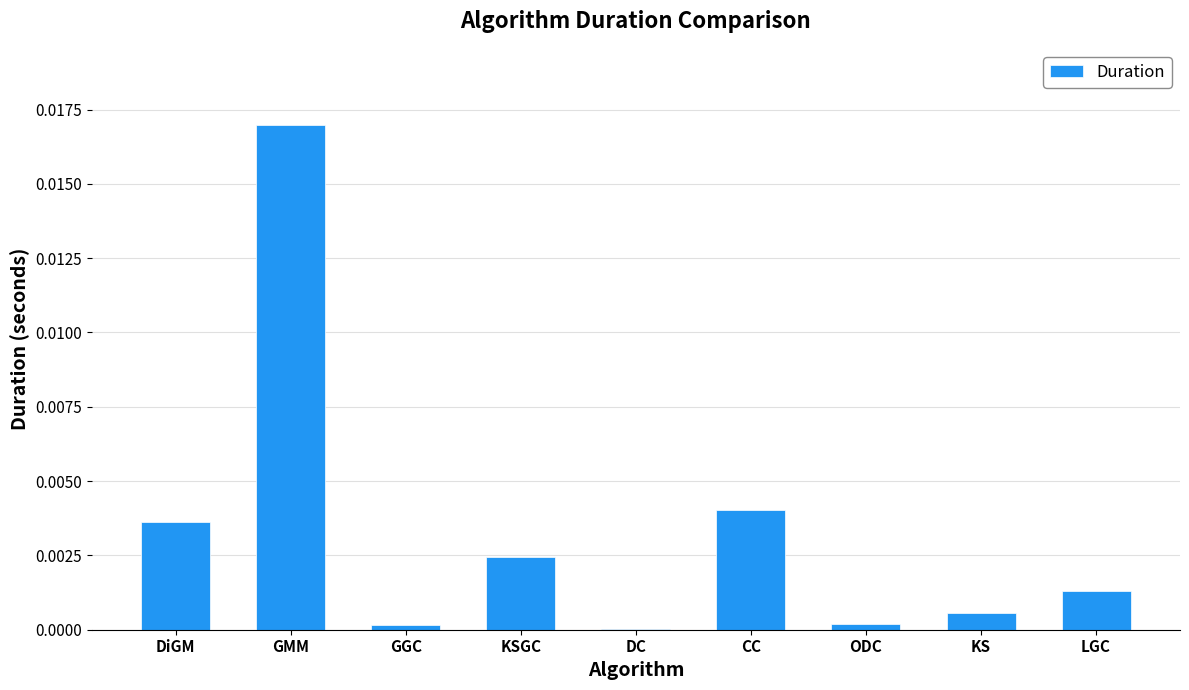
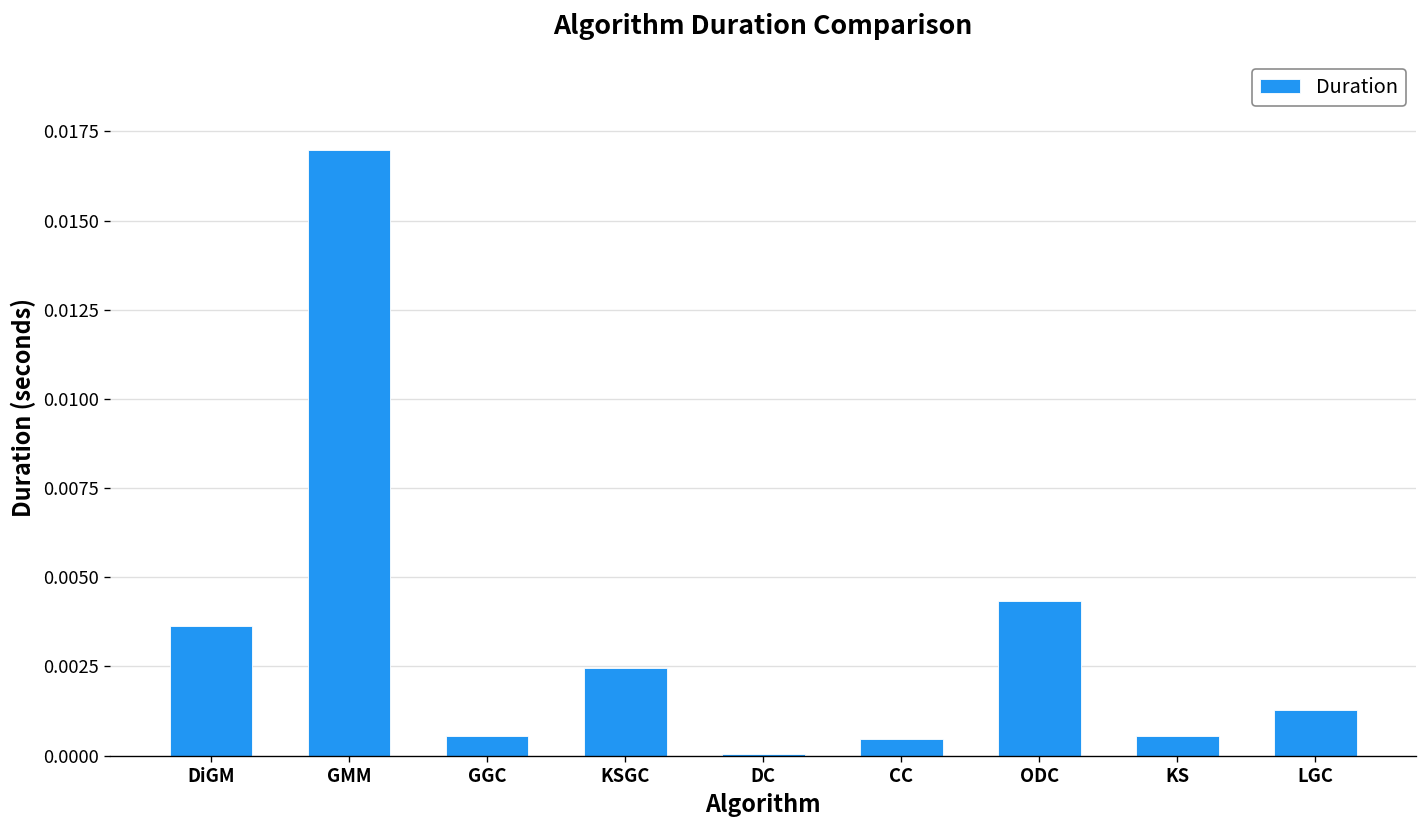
  {
    "DiGM": 0.0036,
    "GMM": 0.0170,
-   "GGC": 0.0002,
+   "GGC": 0.0006,
    "KSGC": 0.0025,
-   "CC": 0.0040,
-   "ODC": 0.0002,
+   "CC": 0.0005,
+   "ODC": 0.0043,
    "KS": 0.0006,
    "LGC": 0.0013
  }
